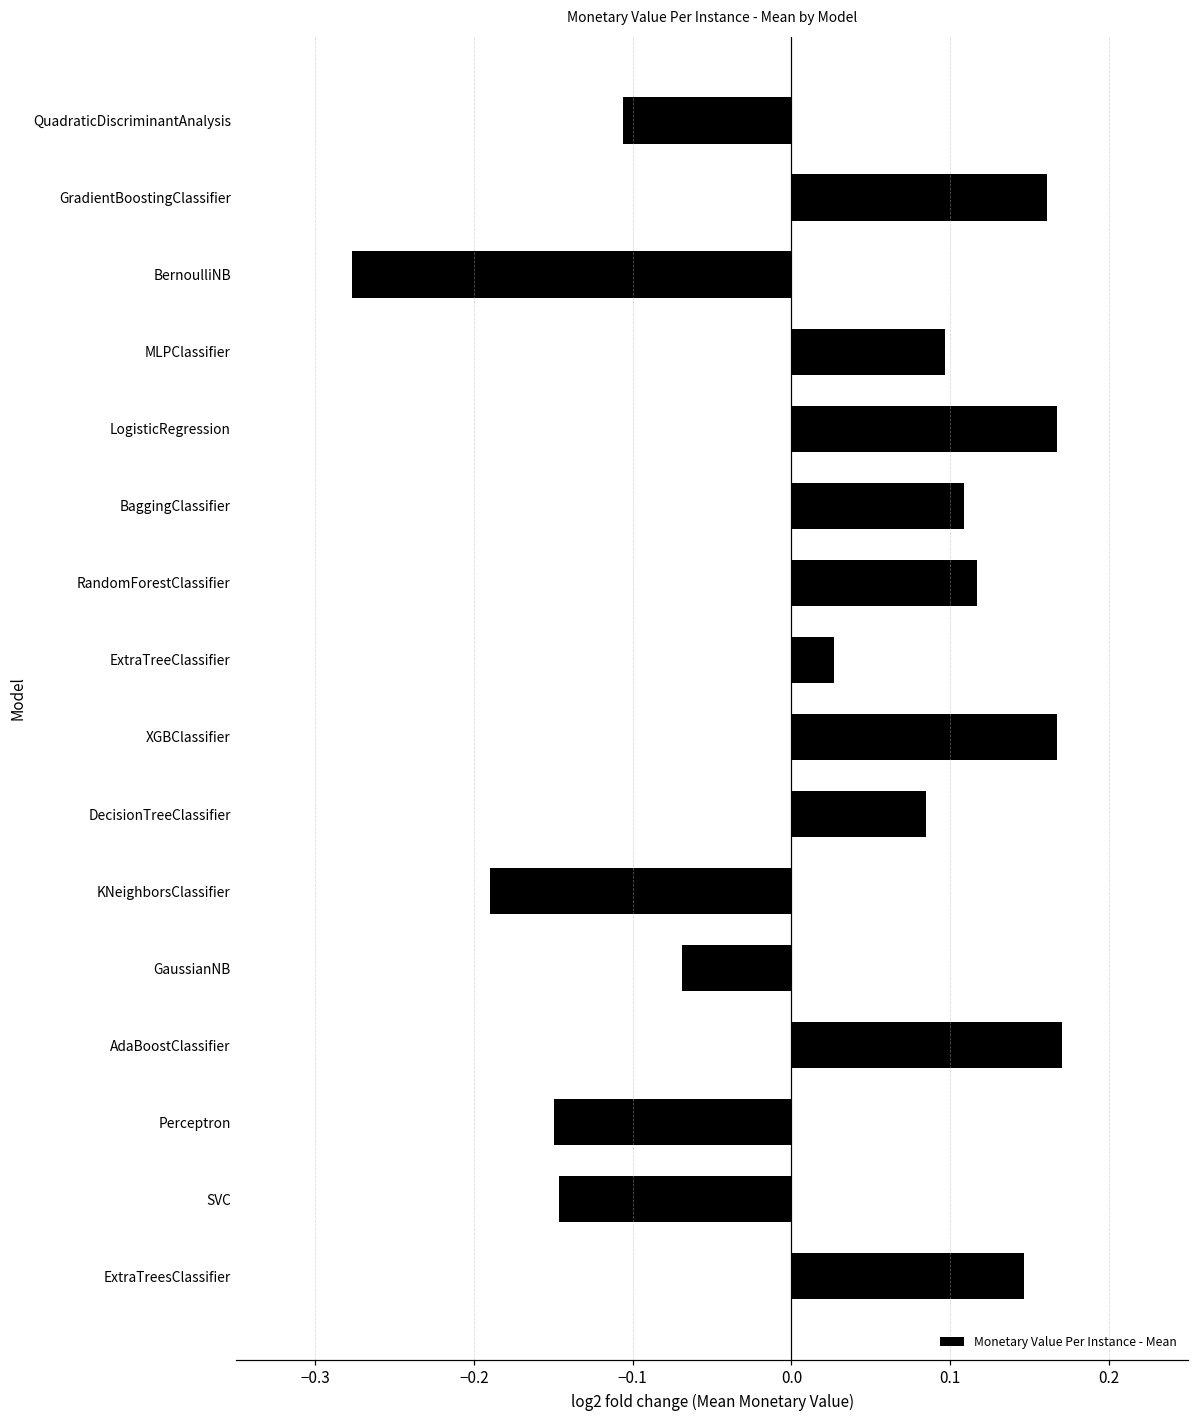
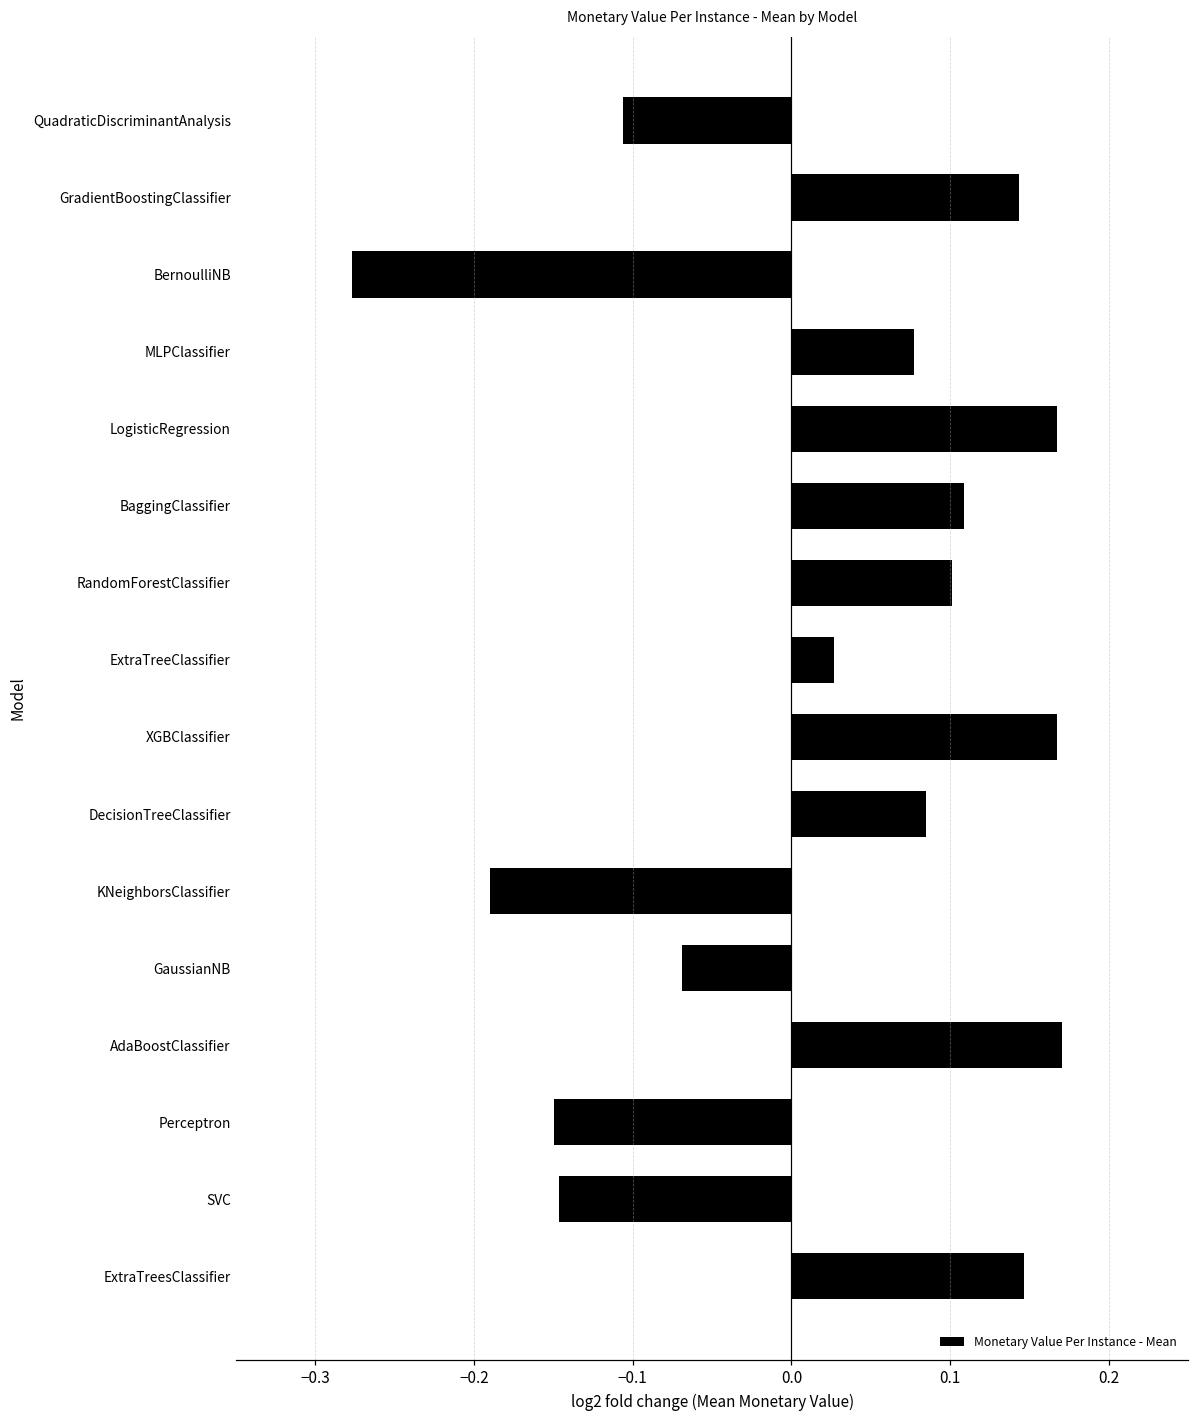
  {
    "QuadraticDiscriminantAnalysis": -0.106,
-   "GradientBoostingClassifier": 0.161,
+   "GradientBoostingClassifier": 0.144,
    "BernoulliNB": -0.277,
-   "MLPClassifier": 0.097,
+   "MLPClassifier": 0.077,
    "LogisticRegression": 0.168,
    "BaggingClassifier": 0.109,
-   "RandomForestClassifier": 0.117,
+   "RandomForestClassifier": 0.101,
    "ExtraTreeClassifier": 0.027,
    "XGBClassifier": 0.168,
    "DecisionTreeClassifier": 0.085,
    "KNeighborsClassifier": -0.190,
    "GaussianNB": -0.069,
    "AdaBoostClassifier": 0.170,
    "Perceptron": -0.149,
    "SVC": -0.146,
    "ExtraTreesClassifier": 0.146
  }
